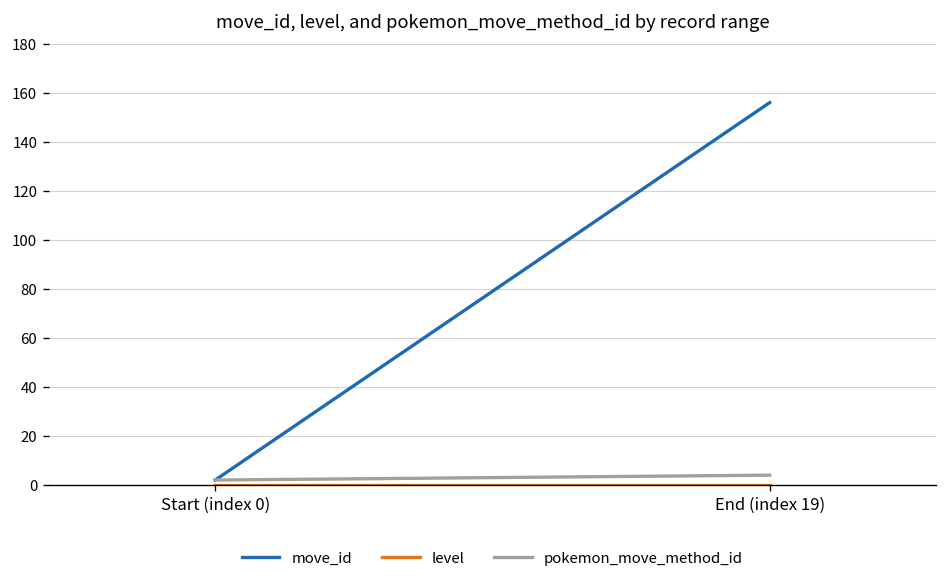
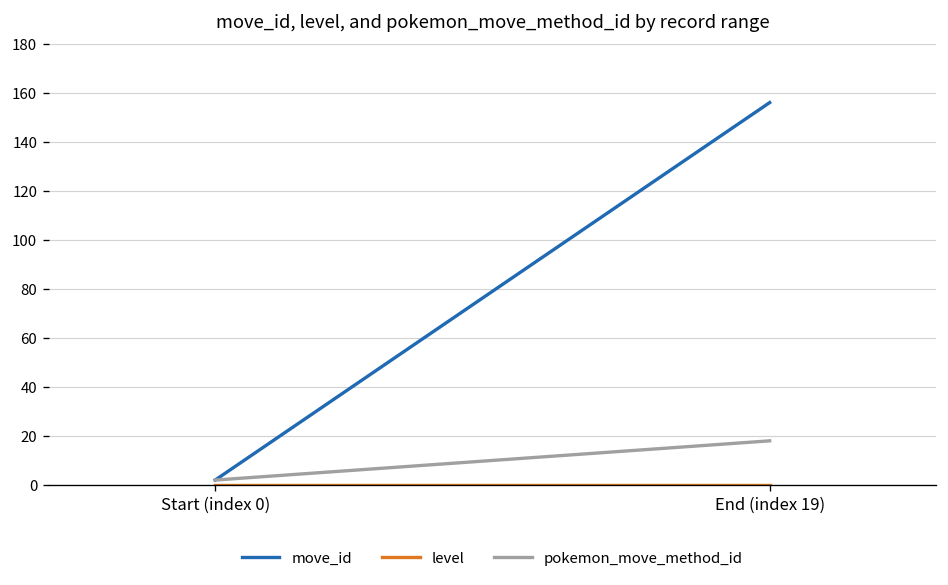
  {
    "move_id": {
      "End (index 19)": 156
    },
    "level": {
      "Start (index 0)": 0,
      "End (index 19)": 0
    },
    "pokemon_move_method_id": {
-     "End (index 19)": 4
+     "End (index 19)": 18
    }
  }
